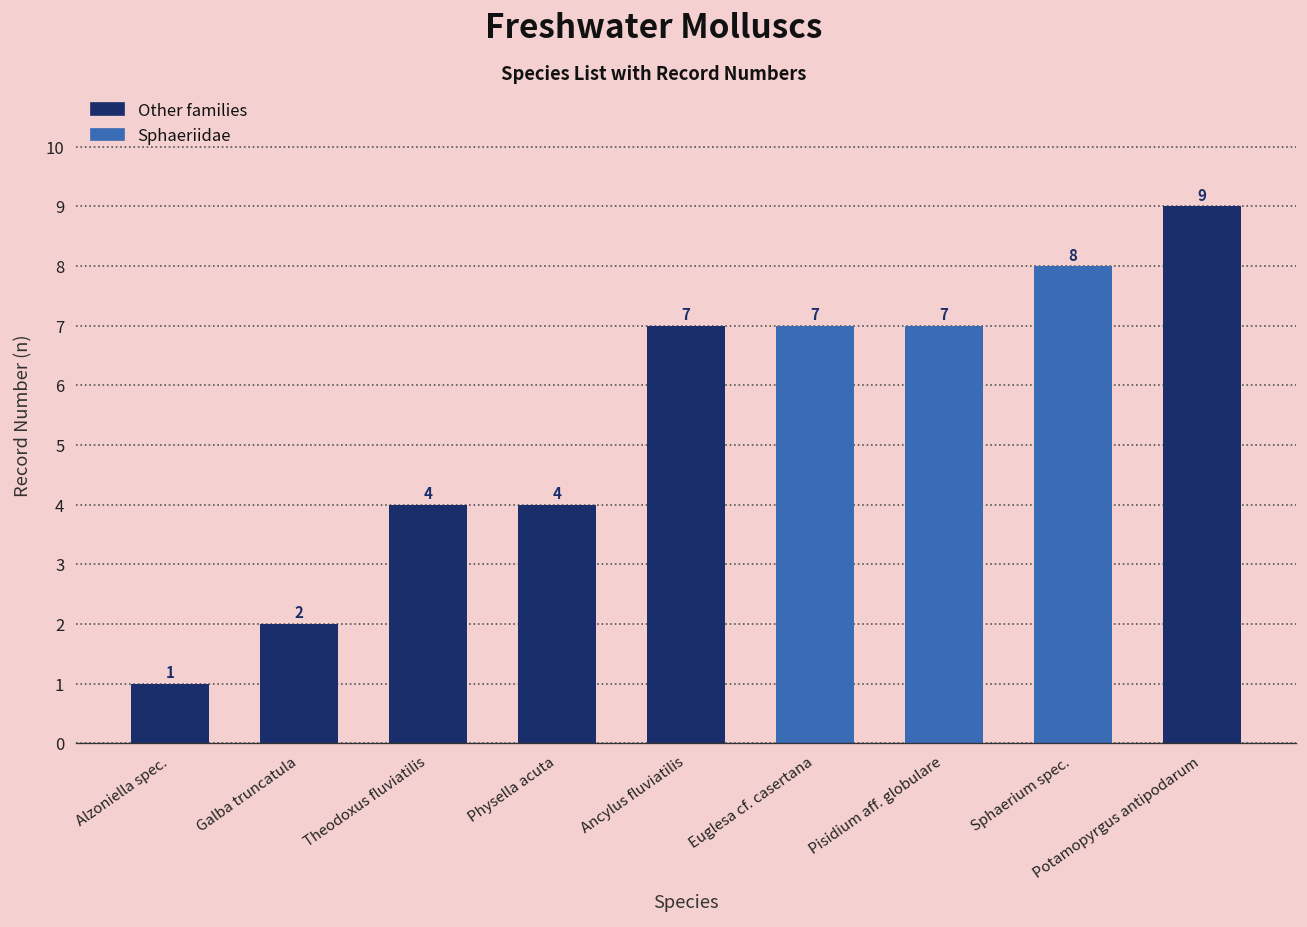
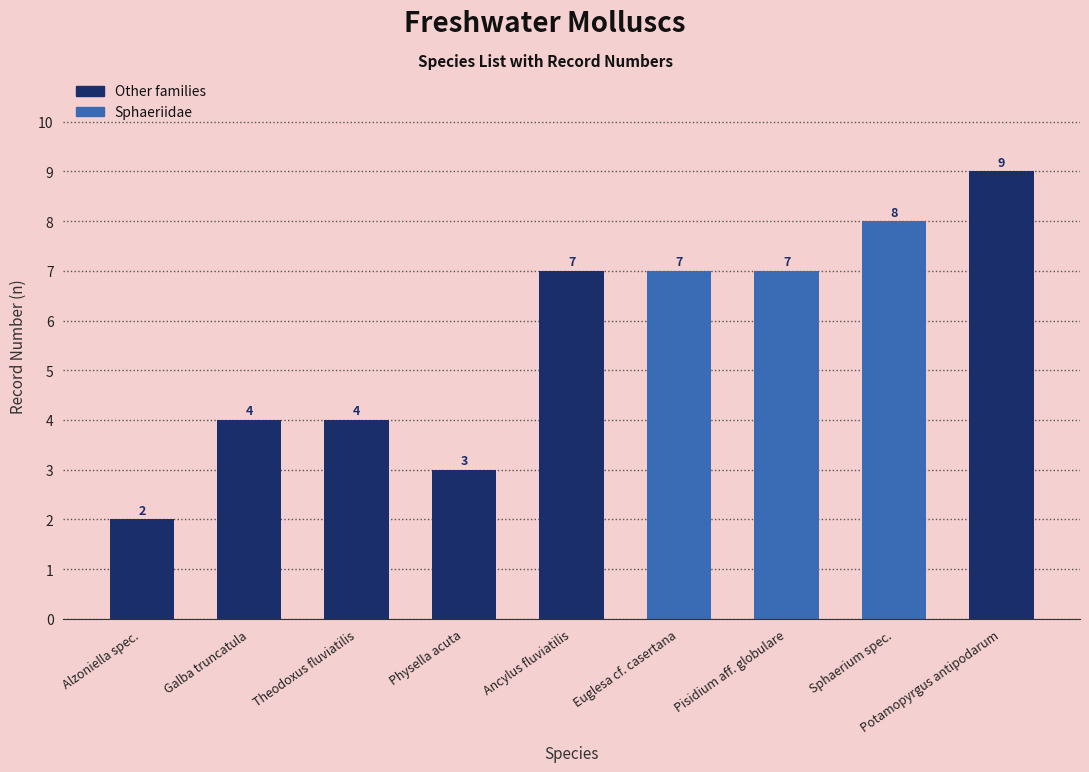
  {
-   "Alzoniella spec.": 1,
-   "Galba truncatula": 2,
+   "Alzoniella spec.": 2,
+   "Galba truncatula": 4,
    "Theodoxus fluviatilis": 4,
-   "Physella acuta": 4,
+   "Physella acuta": 3,
    "Ancylus fluviatilis": 7,
    "Euglesa cf. casertana": 7,
    "Pisidium aff. globulare": 7,
    "Sphaerium spec.": 8,
    "Potamopyrgus antipodarum": 9
  }
